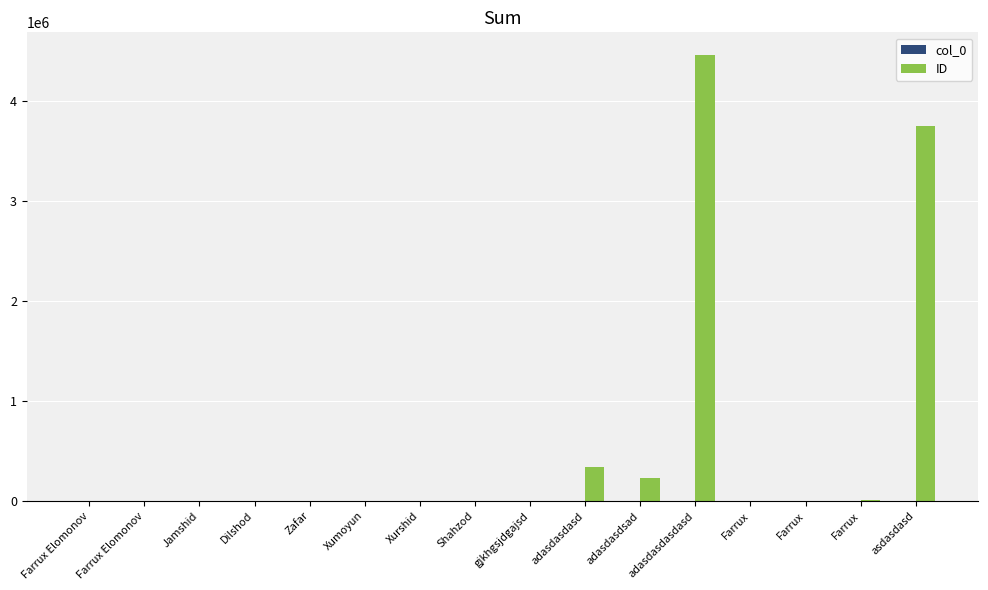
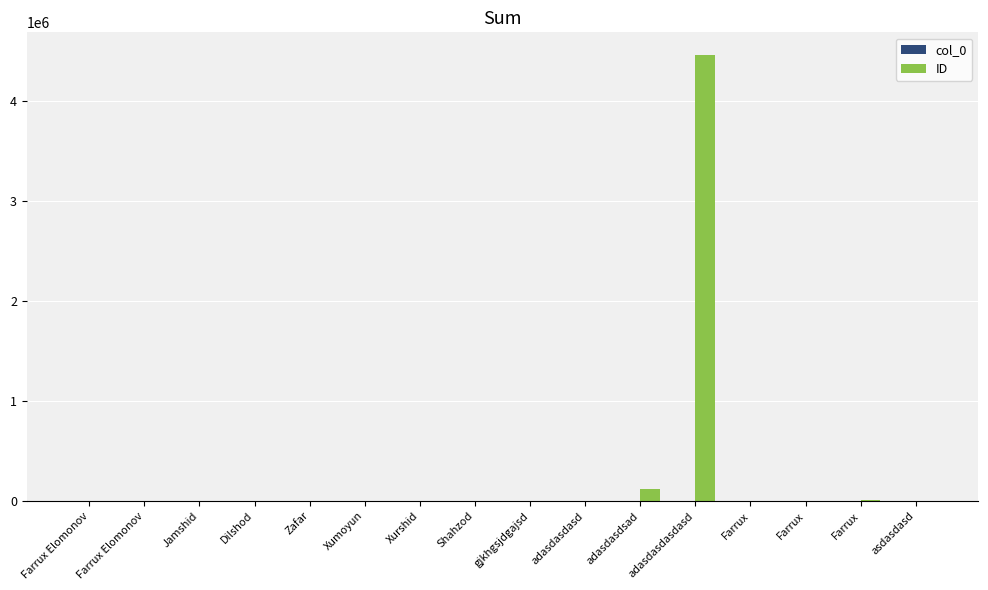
  {
    "ID": {
-     "adasdasdasd": 300000,
-     "adasdasdsad": 200000,
+     "adasdasdasd": 0,
+     "adasdasdsad": 100000,
      "adasdasdasdasd": 4500000,
-     "asdasdasd": 3800000
+     "asdasdasd": 0
    }
  }
